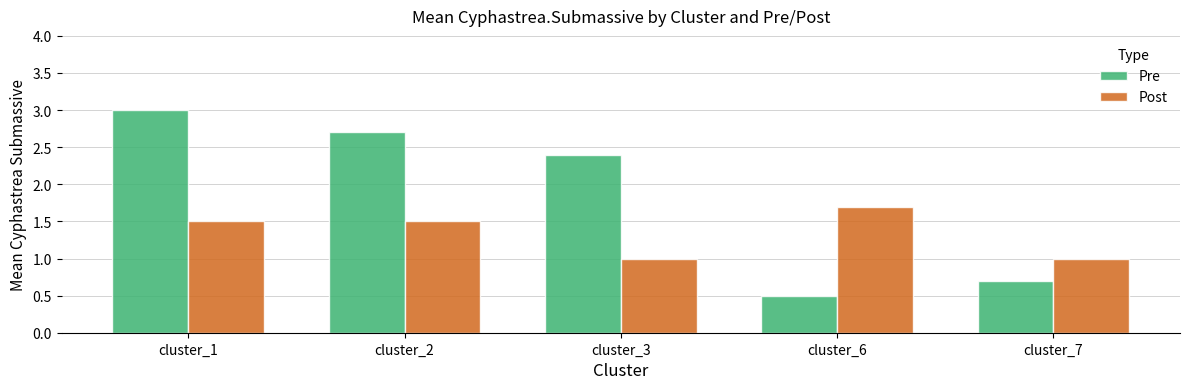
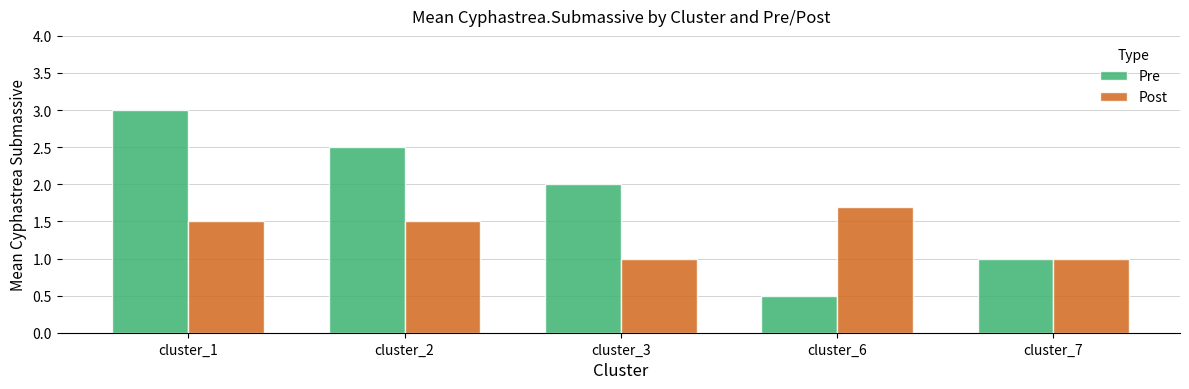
  {
    "Pre": {
      "cluster_1": 3.0,
-     "cluster_2": 2.7,
-     "cluster_3": 2.4,
+     "cluster_2": 2.5,
+     "cluster_3": 2.0,
      "cluster_6": 0.5,
-     "cluster_7": 0.7
+     "cluster_7": 1.0
    },
    "Post": {
      "cluster_1": 1.5,
      "cluster_2": 1.5,
      "cluster_3": 1.0,
      "cluster_6": 1.7,
      "cluster_7": 1.0
    }
  }
